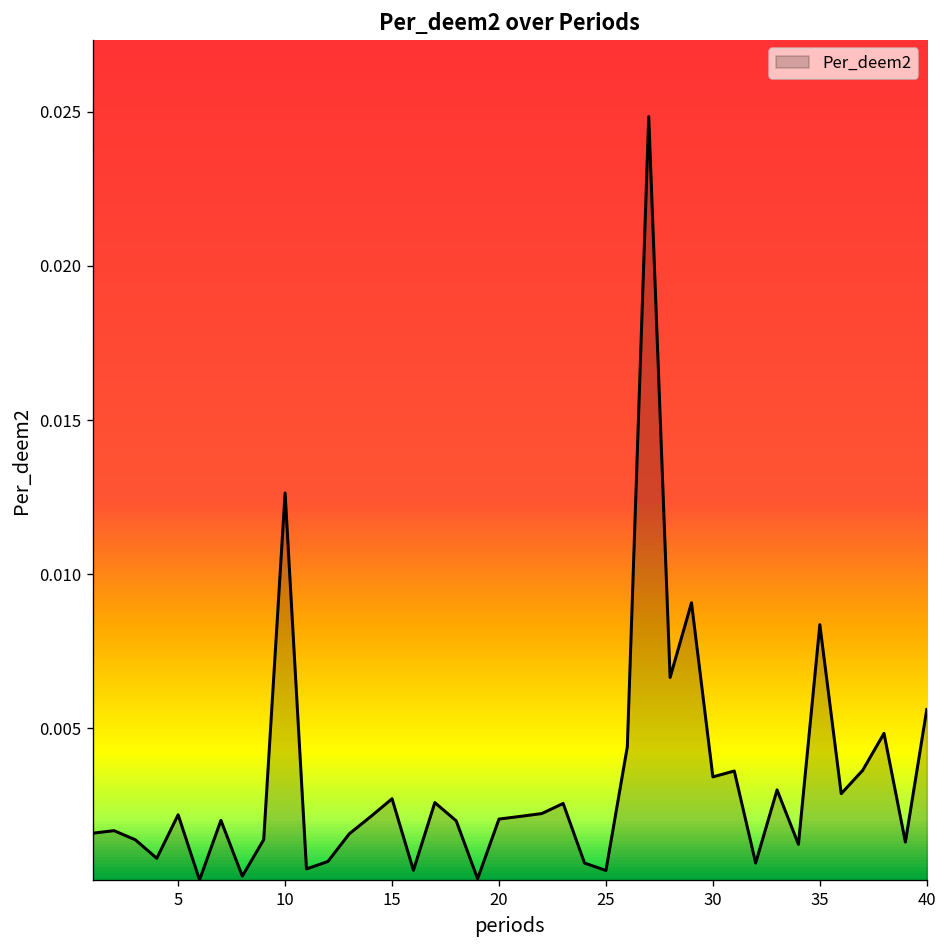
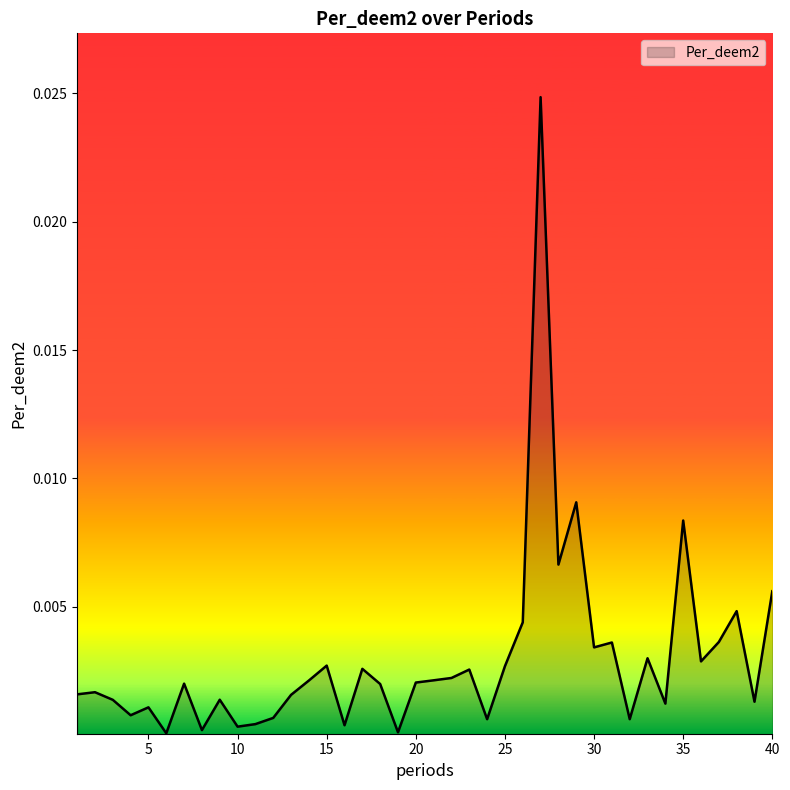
  {
-   "5": 0.0022,
-   "10": 0.0126,
+   "5": 0.0011,
+   "10": 0.0003,
    "15": 0.0027,
    "20": 0.0021,
-   "25": 0.0004,
+   "25": 0.0027,
    "30": 0.0034,
    "35": 0.0084,
    "40": 0.0056
  }
